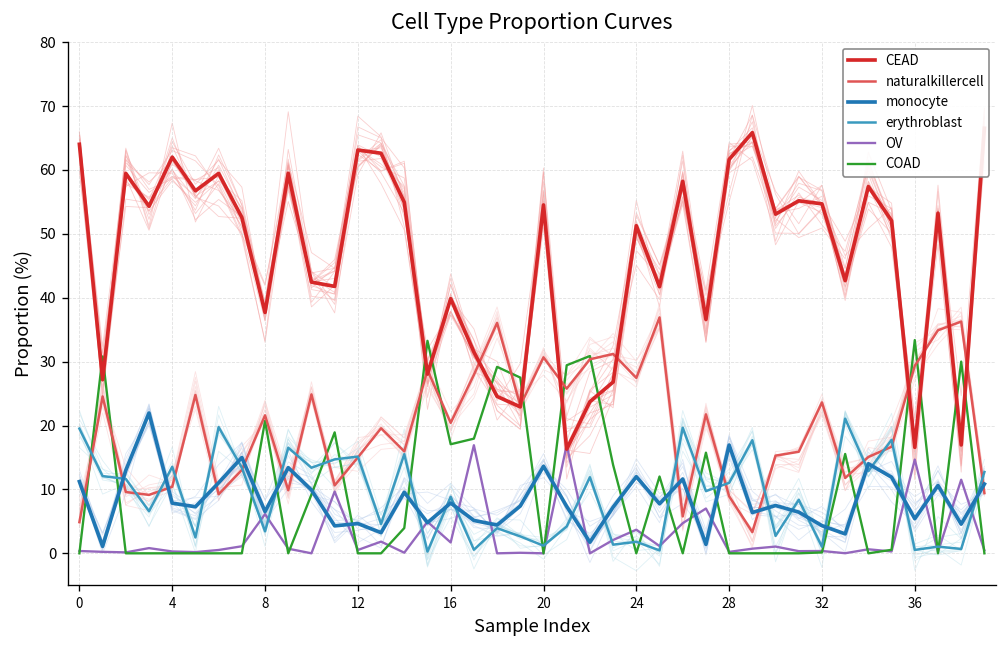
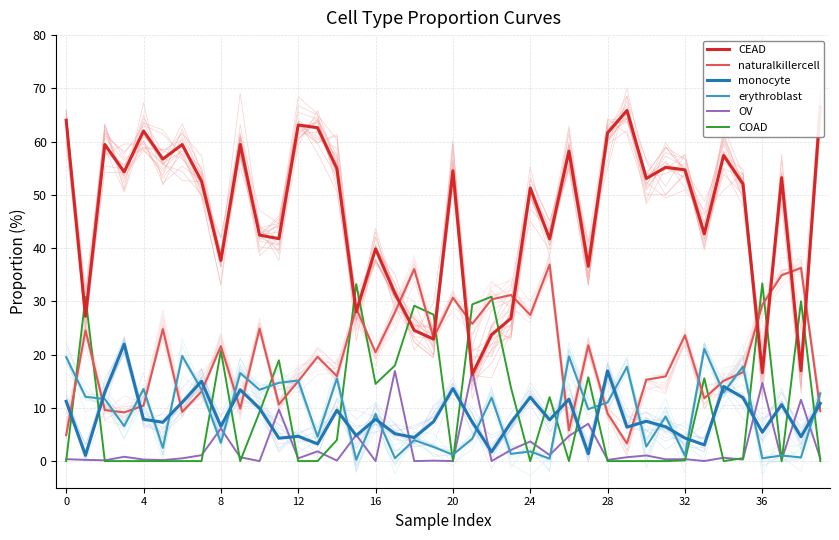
  {
    "CEAD": {
      "4": 62,
      "20": 55
    },
    "OV": {
      "12": 1,
-     "16": 2
+     "16": 0
    },
    "COAD": {
      "12": 0,
-     "16": 17
+     "16": 14
    }
  }
